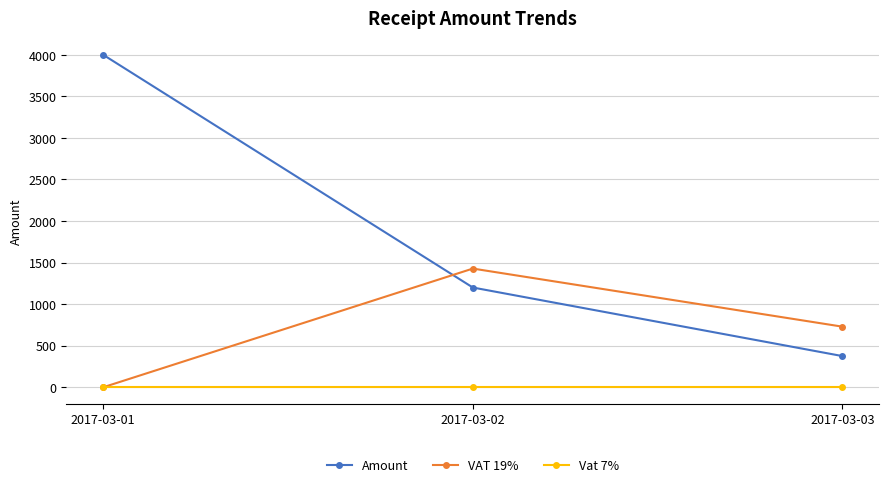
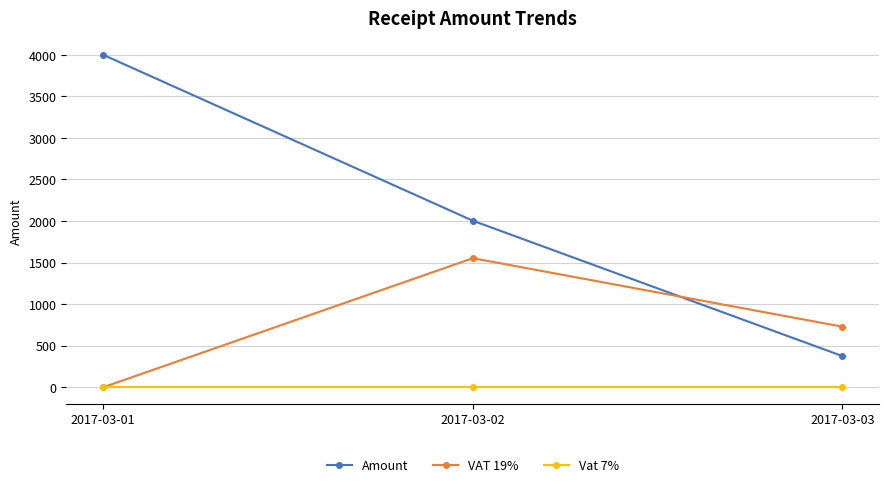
  {
    "Amount": {
      "2017-03-01": 4000,
-     "2017-03-02": 1200,
+     "2017-03-02": 2000,
      "2017-03-03": 400
    },
    "VAT 19%": {
-     "2017-03-02": 1400,
+     "2017-03-02": 1600,
      "2017-03-03": 700
    },
    "Vat 7%": {
      "2017-03-02": 0,
      "2017-03-03": 0
    }
  }
